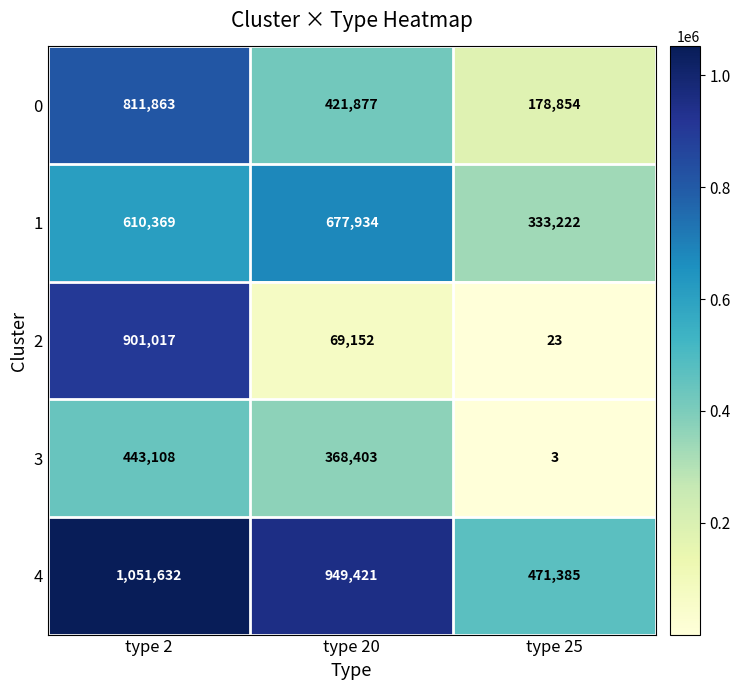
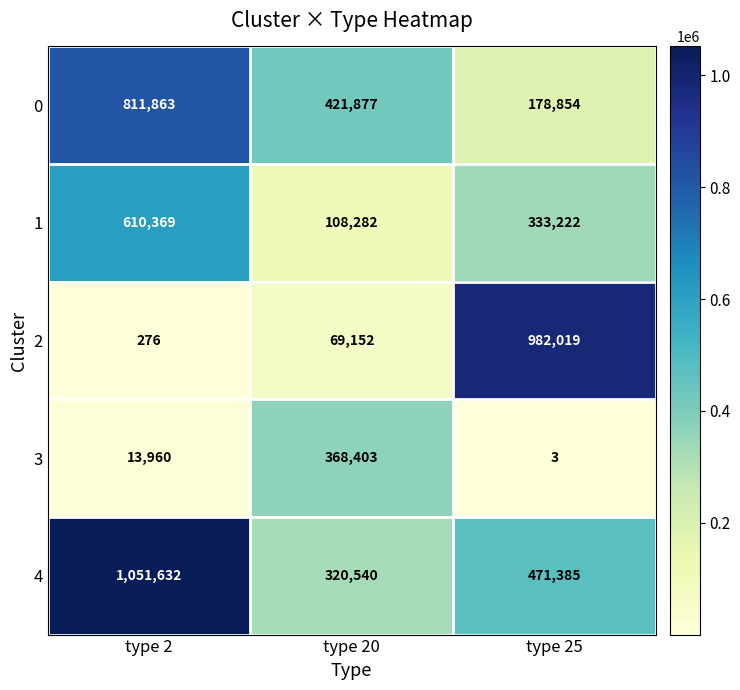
  {
    "0": {
      "type 2": "811,863",
      "type 20": "421,877",
      "type 25": "178,854"
    },
    "1": {
      "type 2": "610,369",
-     "type 20": "677,934",
+     "type 20": "108,282",
      "type 25": "333,222"
    },
    "2": {
-     "type 2": "901,017",
+     "type 2": "276",
      "type 20": "69,152",
-     "type 25": "23"
+     "type 25": "982,019"
    },
    "3": {
-     "type 2": "443,108",
+     "type 2": "13,960",
      "type 20": "368,403",
      "type 25": "3"
    },
    "4": {
      "type 2": "1,051,632",
-     "type 20": "949,421",
+     "type 20": "320,540",
      "type 25": "471,385"
    }
  }
